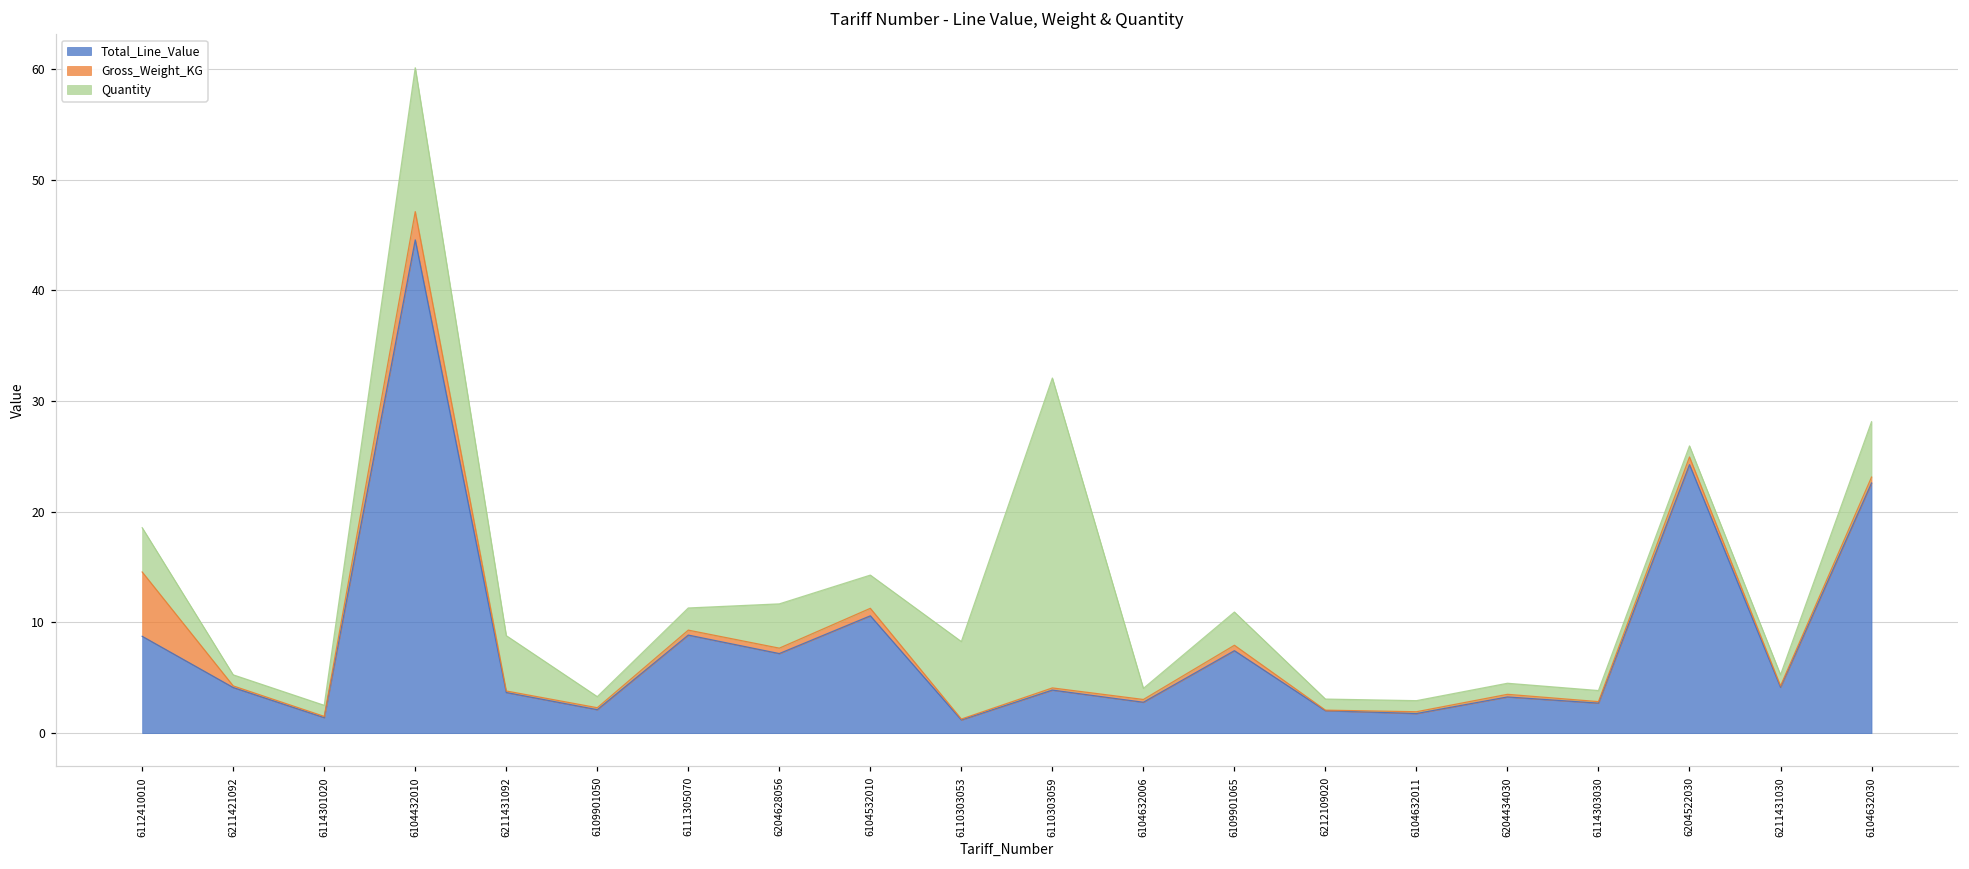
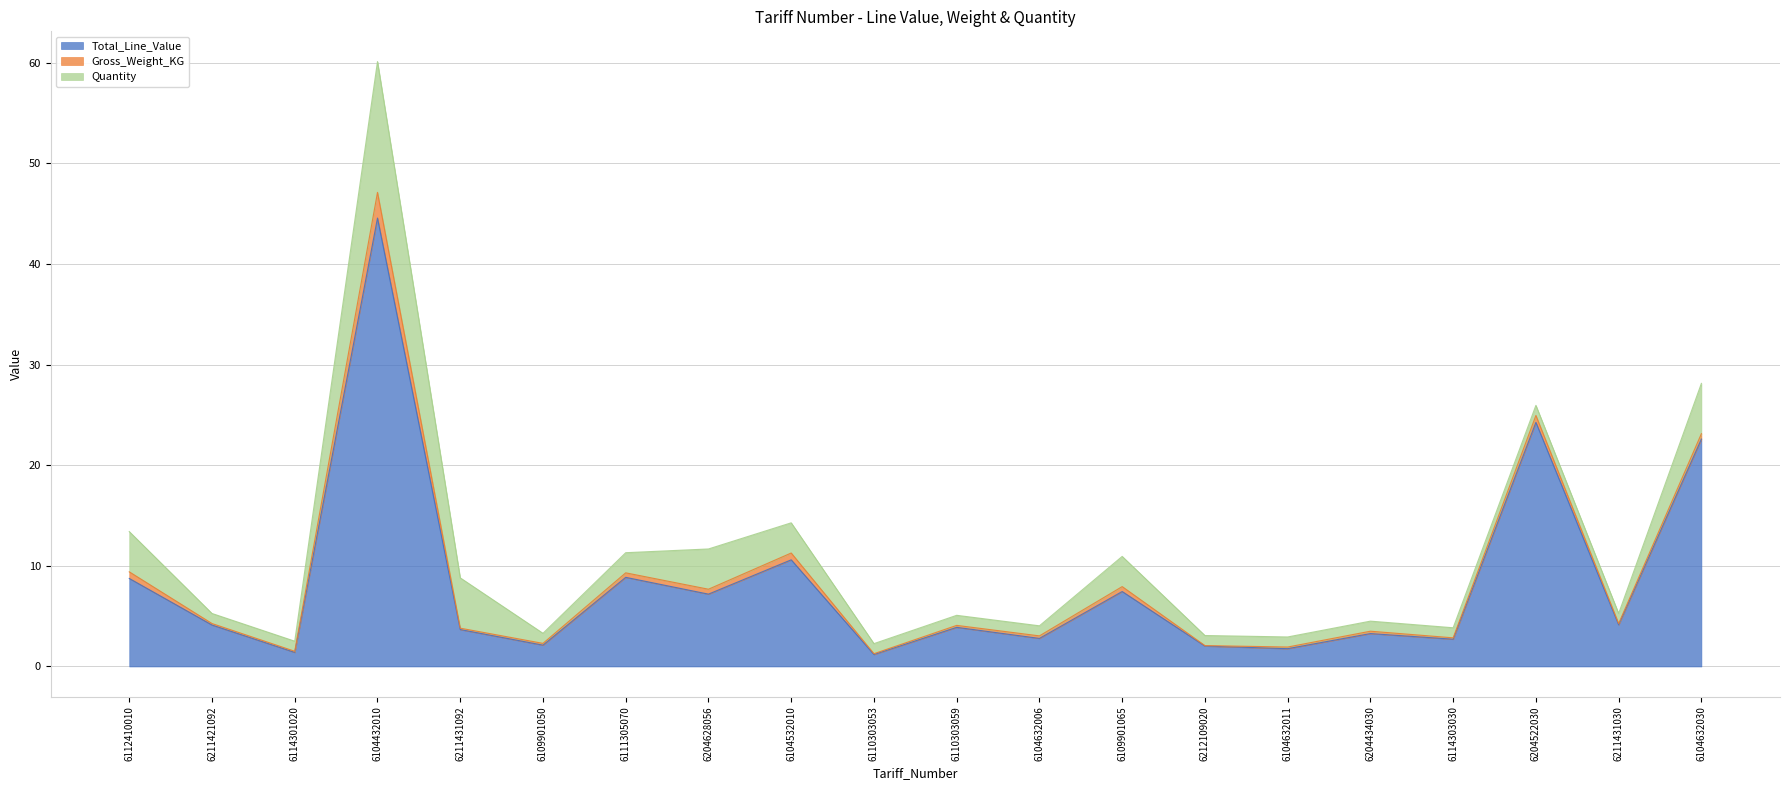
  {
    "Total_Line_Value": {
      "6112410010": 8.8,
      "6104432010": 44.6,
      "6111305070": 8.9,
      "6204628056": 7.2,
      "6104532010": 10.6,
      "6109901065": 7.5,
      "6204522030": 24.3,
      "6104632030": 22.6
    },
    "Gross_Weight_KG": {
-     "6112410010": 5.8,
+     "6112410010": 0.7,
      "6104432010": 2.6,
      "6111305070": 0.4,
      "6204628056": 0.5,
      "6104532010": 0.7,
      "6109901065": 0.5,
      "6204522030": 0.7,
      "6104632030": 0.5
    },
    "Quantity": {
      "6112410010": 4,
      "6211421092": 1,
      "6114301020": 1,
      "6104432010": 13,
      "6211431092": 5,
      "6109901050": 1,
      "6111305070": 2,
      "6204628056": 4,
      "6104532010": 3,
-     "6110303053": 7,
-     "6110303059": 28,
+     "6110303053": 1,
+     "6110303059": 1,
      "6104632006": 1,
      "6109901065": 3,
      "6212109020": 1,
      "6104632011": 1,
      "6204434030": 1,
      "6114303030": 1,
      "6204522030": 1,
      "6211431030": 1,
      "6104632030": 5
    }
  }
